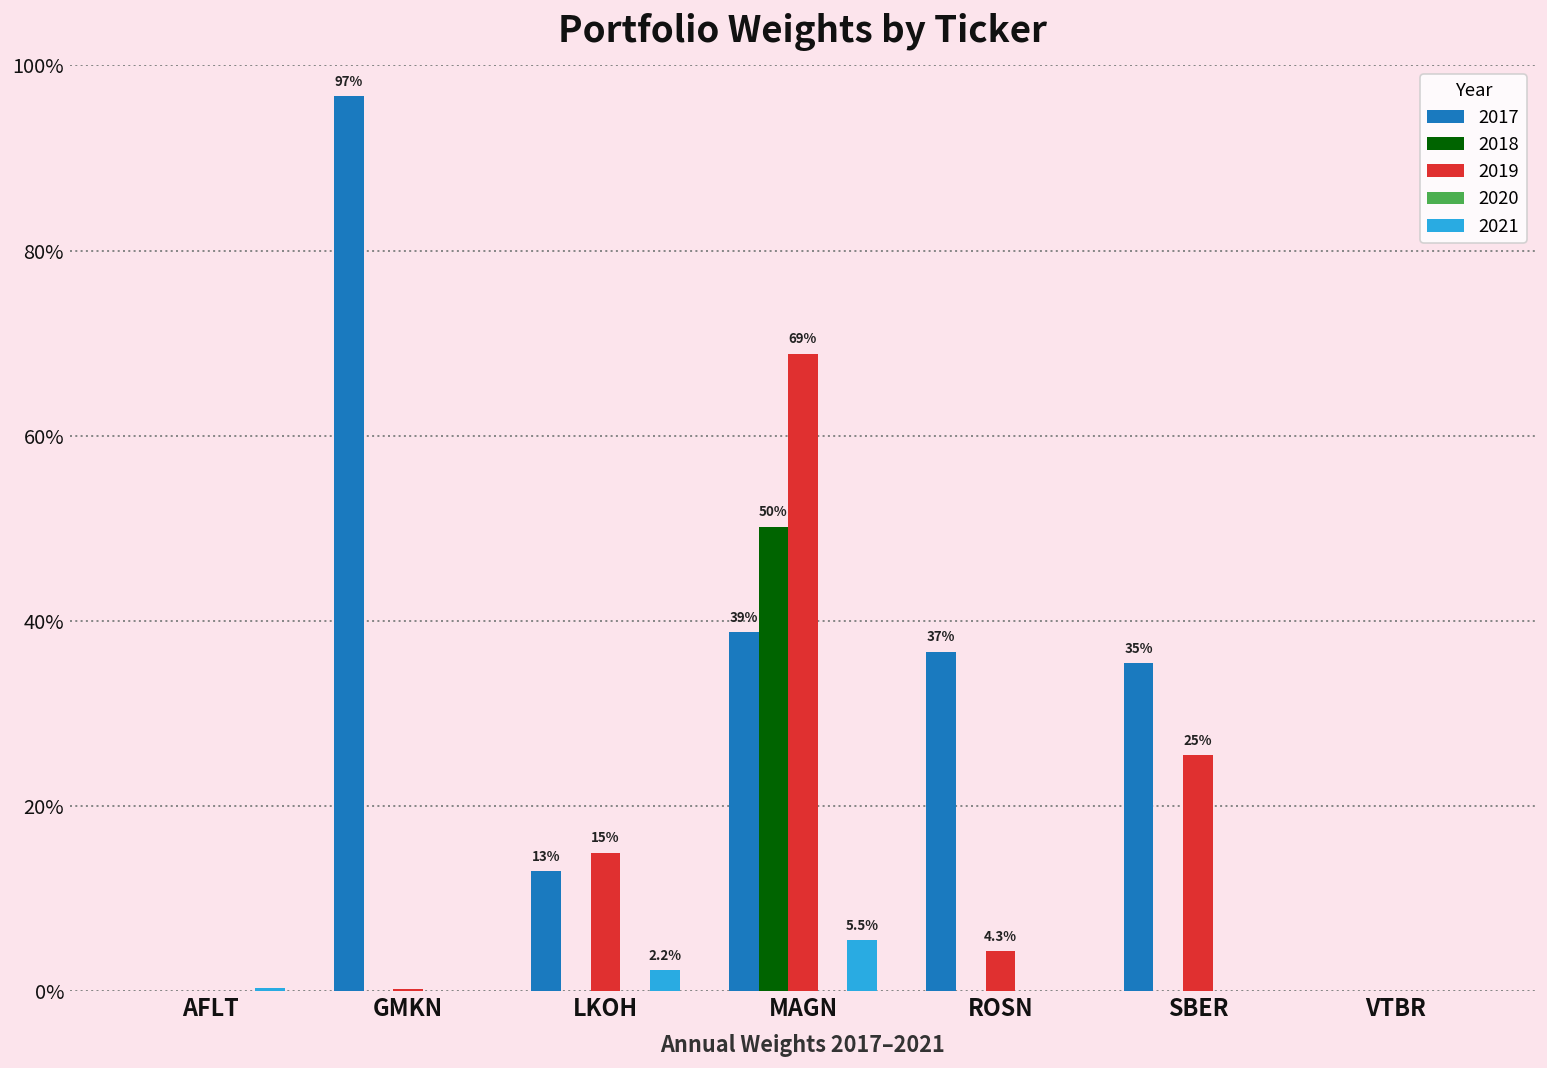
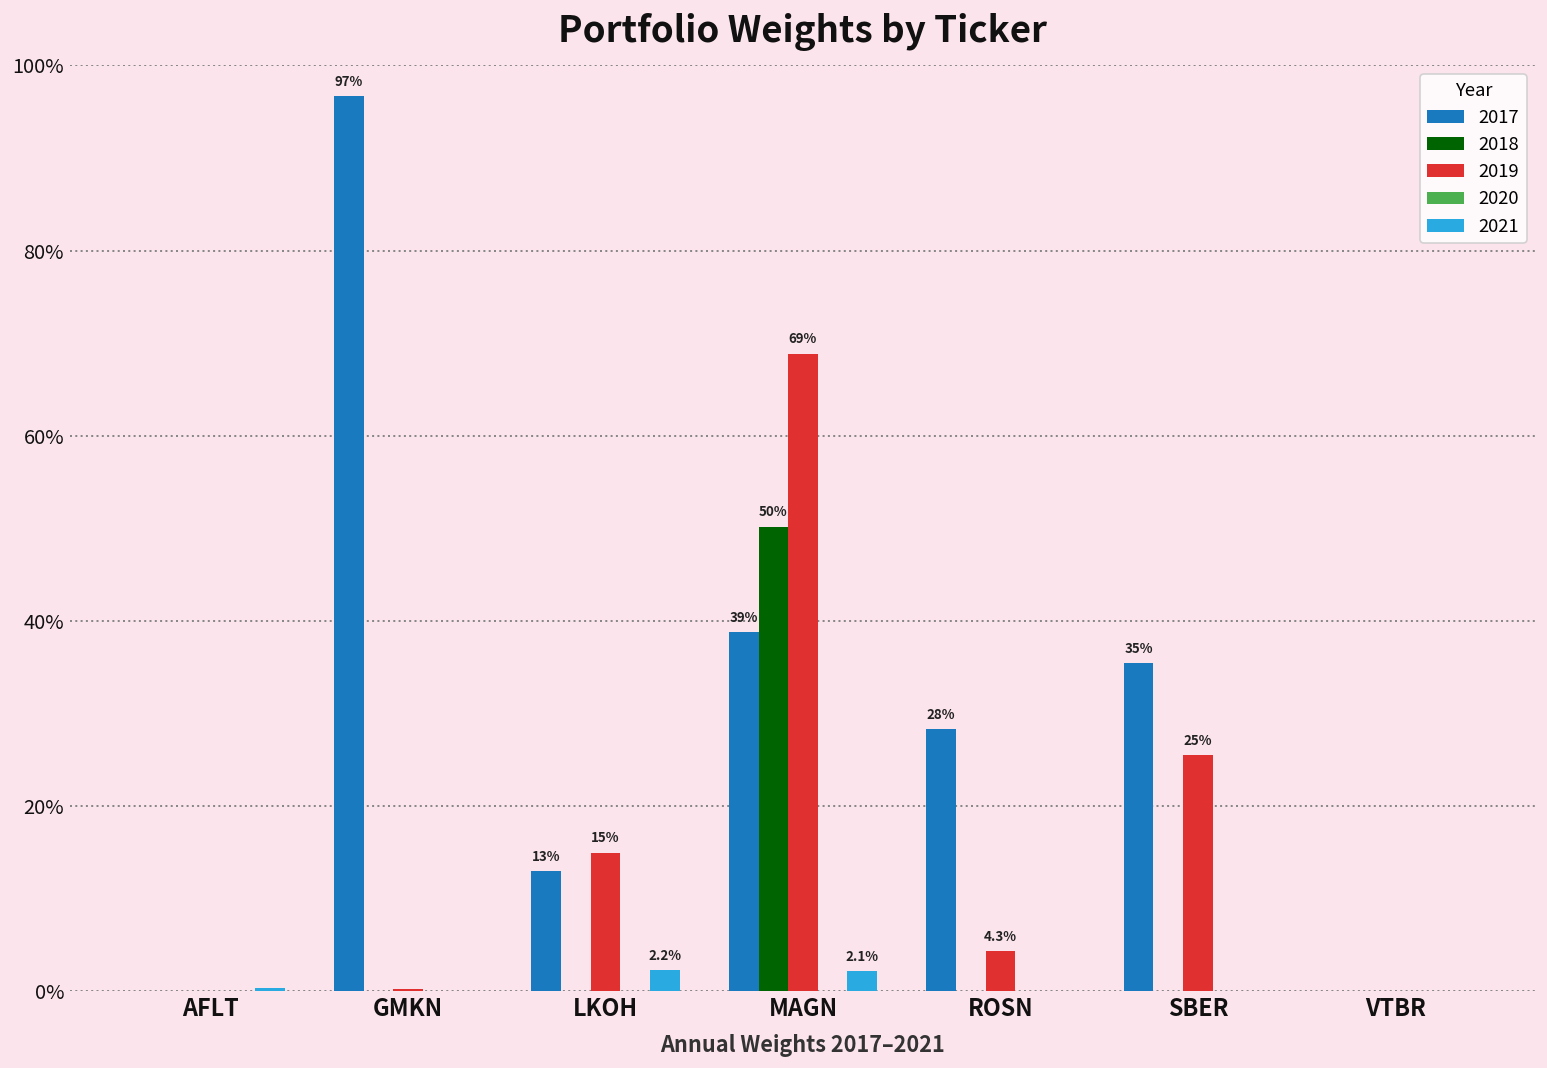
  {
    "2017": {
      "GMKN": "97%",
      "LKOH": "13%",
      "MAGN": "39%",
-     "ROSN": "37%",
+     "ROSN": "28%",
      "SBER": "35%"
    },
    "2018": {
      "MAGN": "50%"
    },
    "2019": {
      "LKOH": "15%",
      "MAGN": "69%",
      "ROSN": "4.3%",
      "SBER": "25%"
    },
    "2020": {
      "AFLT": "0%",
      "GMKN": "0%",
      "LKOH": "0%",
      "MAGN": "0%",
      "ROSN": "0%",
      "SBER": "0%",
      "VTBR": "0%"
    },
    "2021": {
      "LKOH": "2.2%",
-     "MAGN": "5.5%"
+     "MAGN": "2.1%"
    }
  }
